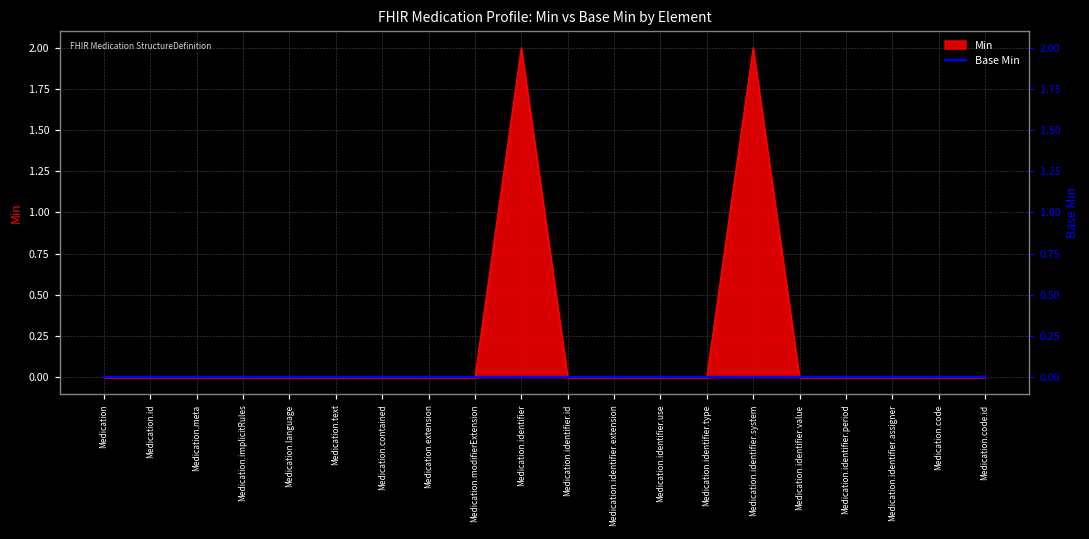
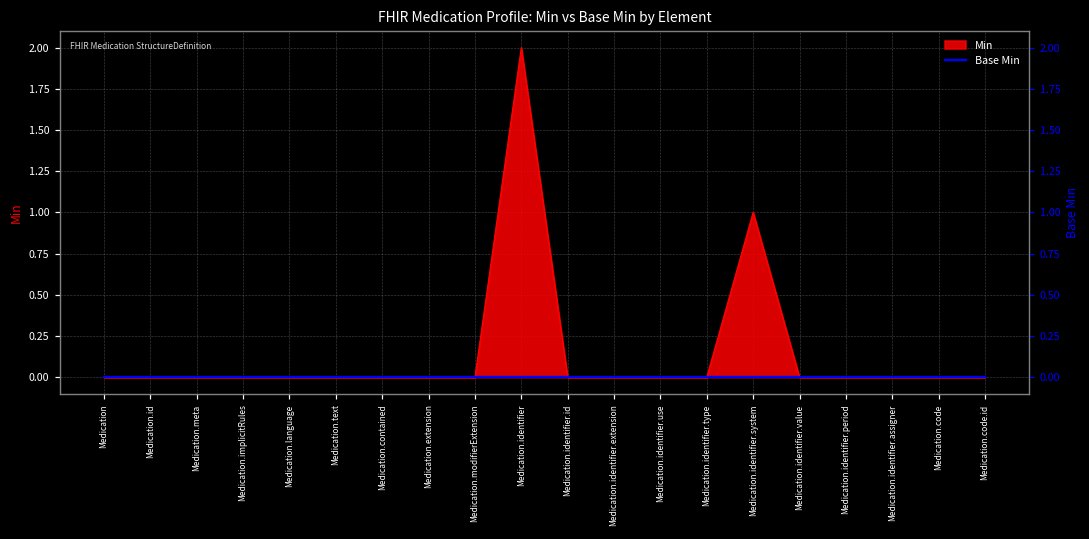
  {
    "Min": {
      "Medication.identifier": 2,
-     "Medication.identifier.system": 2
+     "Medication.identifier.system": 1
    },
    "Base Min": {
      "Medication.identifier": 0,
      "Medication.identifier.system": 0
    }
  }
